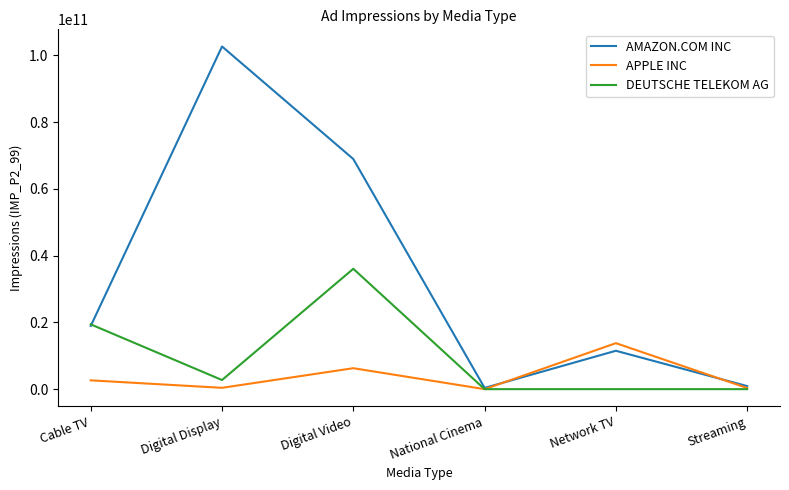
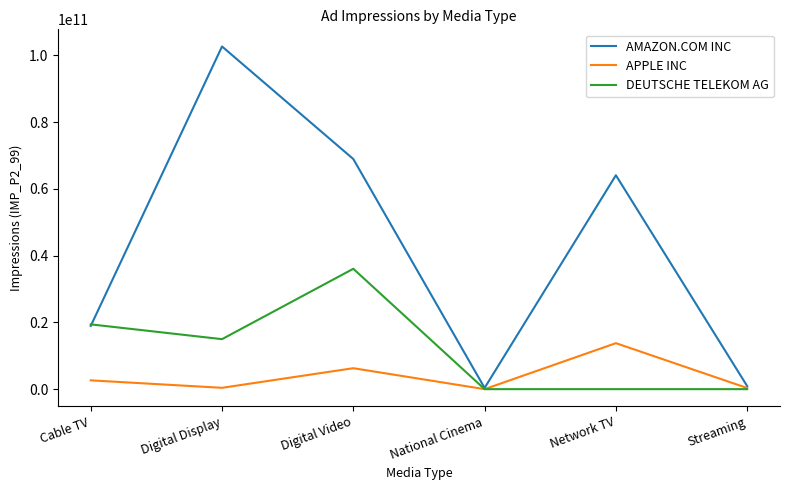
  {
    "AMAZON.COM INC": {
      "Digital Display": 103000000000,
      "Digital Video": 69000000000,
-     "Network TV": 11000000000
+     "Network TV": 64000000000
    },
    "APPLE INC": {
      "Cable TV": 3000000000,
      "Digital Display": 0,
      "Digital Video": 6000000000,
      "Network TV": 14000000000
    },
    "DEUTSCHE TELEKOM AG": {
-     "Digital Display": 3000000000,
+     "Digital Display": 15000000000,
      "Digital Video": 36000000000,
      "Network TV": 0
    }
  }
